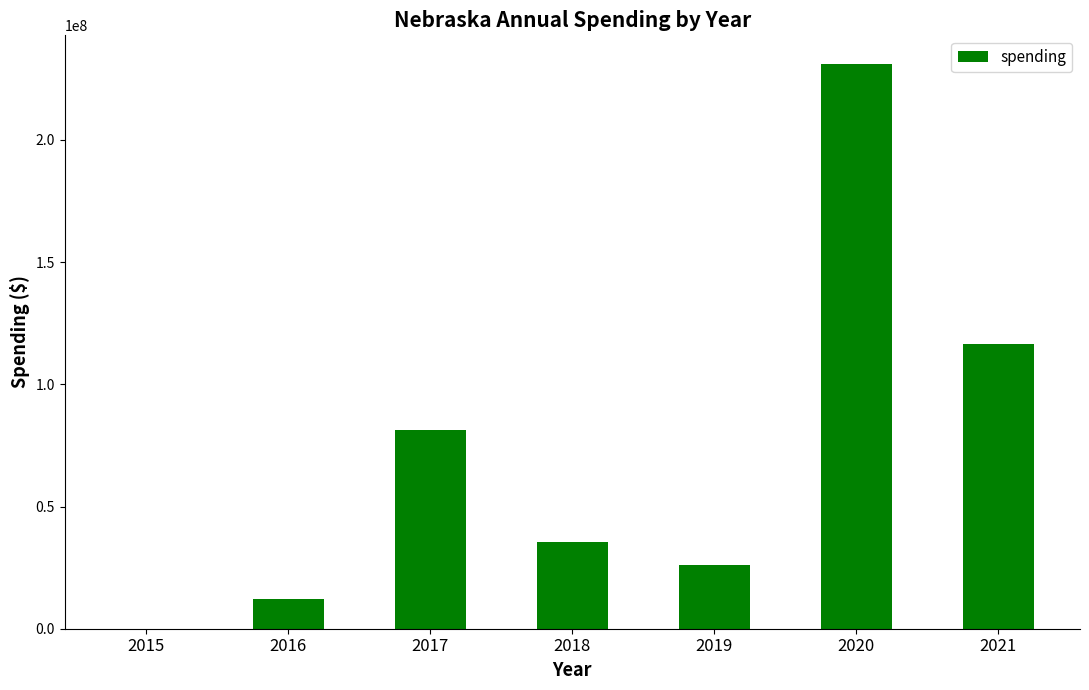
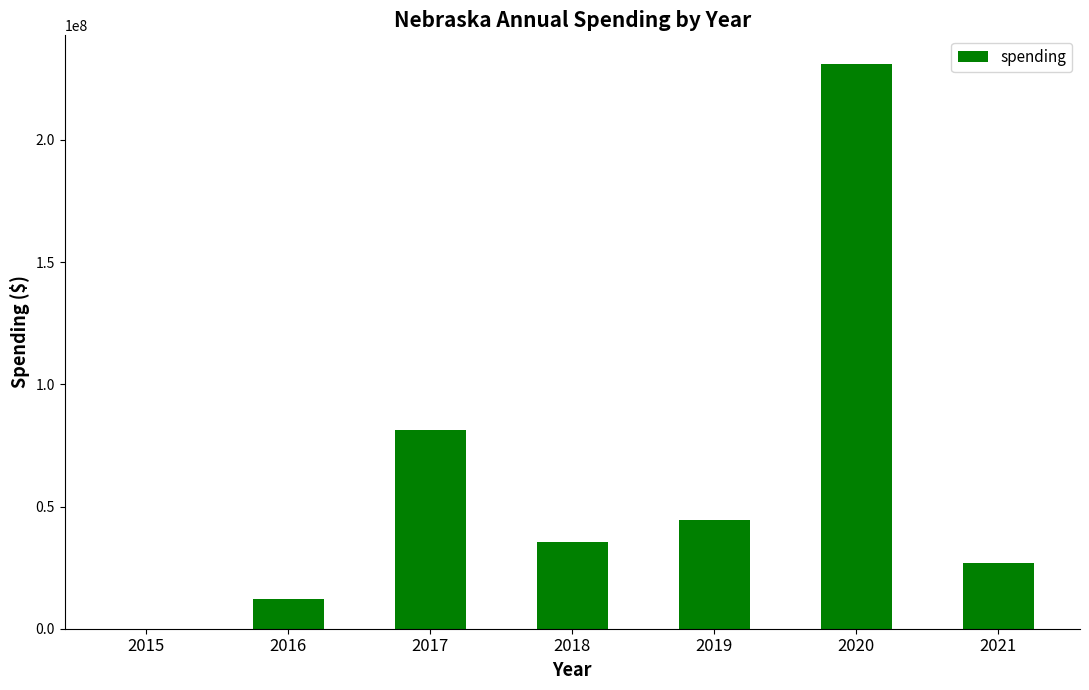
  {
    "2016": 12000000,
    "2017": 81000000,
    "2018": 36000000,
-   "2019": 26000000,
+   "2019": 44000000,
    "2020": 231000000,
-   "2021": 117000000
+   "2021": 27000000
  }
